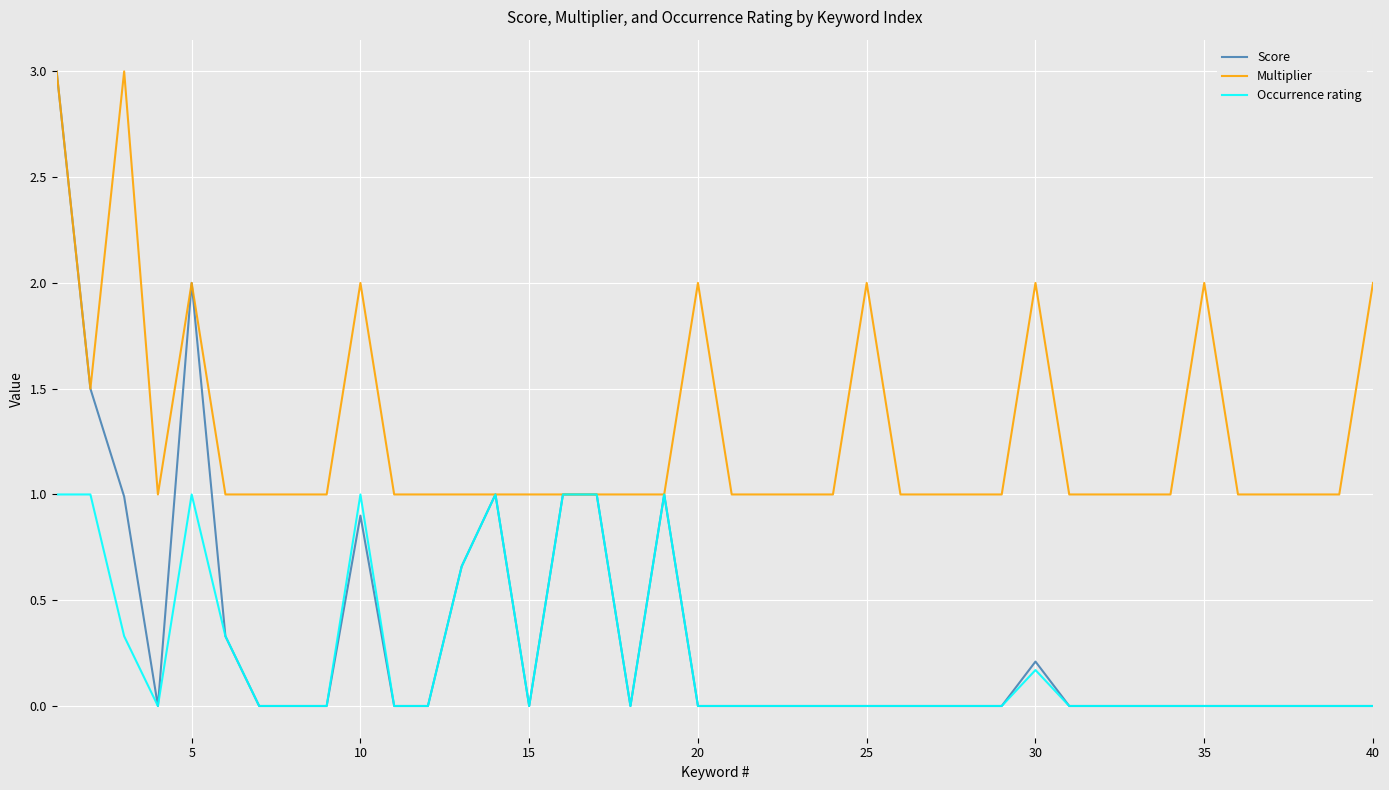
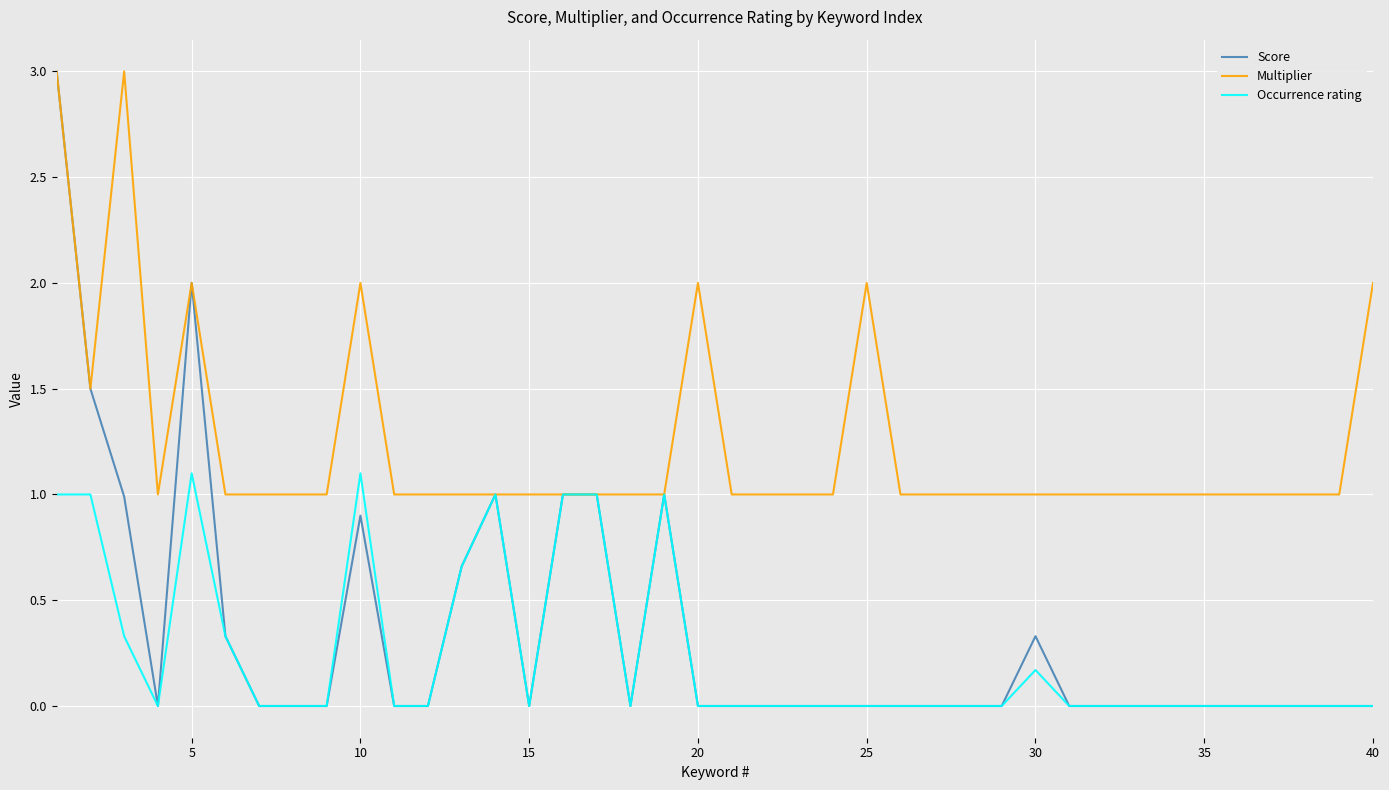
  {
    "Score": {
      "10": 0.90,
-     "30": 0.21
+     "30": 0.33
    },
    "Multiplier": {
      "10": 2,
      "15": 1,
      "20": 2,
      "25": 2,
-     "30": 2,
-     "35": 2,
+     "30": 1,
+     "35": 1,
      "40": 2
    },
    "Occurrence rating": {
-     "5": 1.0,
-     "10": 1.0,
+     "5": 1.1,
+     "10": 1.1,
      "30": 0.17
    }
  }
